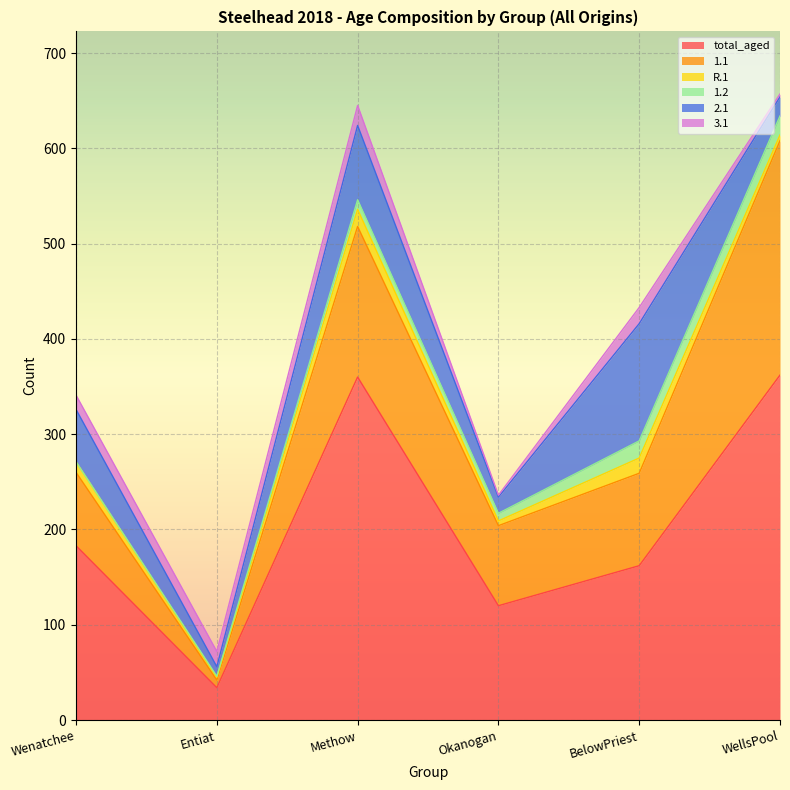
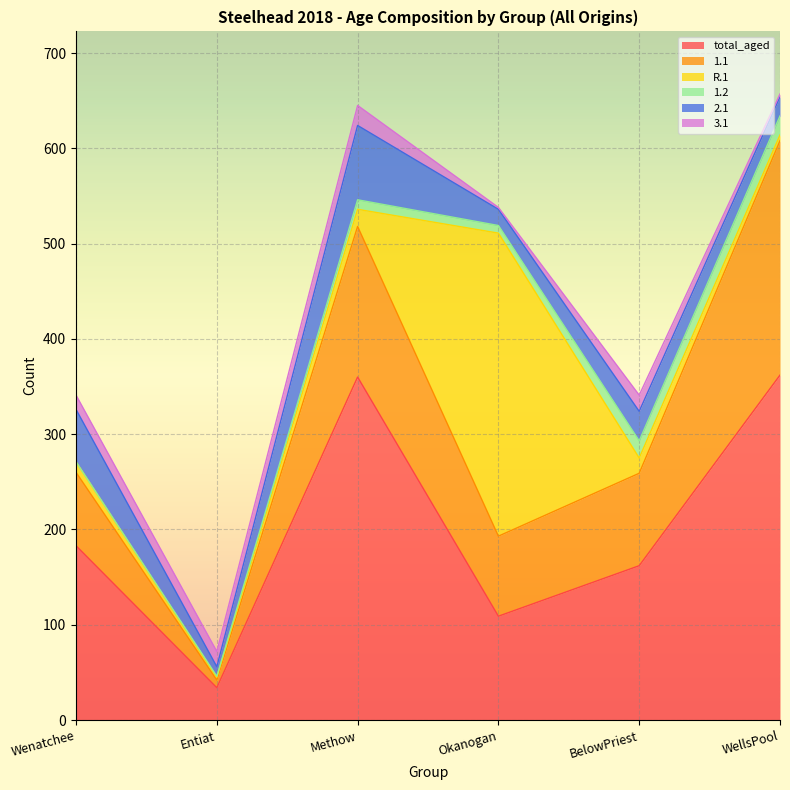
  {
    "total_aged": {
      "Wenatchee": 180,
      "Entiat": 30,
      "Methow": 360,
-     "Okanogan": 120,
+     "Okanogan": 110,
      "BelowPriest": 160,
      "WellsPool": 360
    },
    "1.1": {
      "Wenatchee": 80,
      "Entiat": 10,
      "Methow": 160,
      "Okanogan": 80,
      "BelowPriest": 100,
      "WellsPool": 250
    },
    "R.1": {
      "Methow": 20,
-     "Okanogan": 10,
+     "Okanogan": 320,
      "BelowPriest": 20,
      "WellsPool": 10
    },
    "1.2": {
      "Methow": 10,
      "Okanogan": 10,
      "BelowPriest": 20,
      "WellsPool": 20
    },
    "2.1": {
      "Wenatchee": 60,
      "Entiat": 10,
      "Methow": 80,
-     "BelowPriest": 120,
+     "BelowPriest": 30,
      "WellsPool": 20
    },
    "3.1": {
      "Wenatchee": 20,
      "Entiat": 20,
      "Methow": 20,
      "BelowPriest": 20,
      "WellsPool": 0
    }
  }
